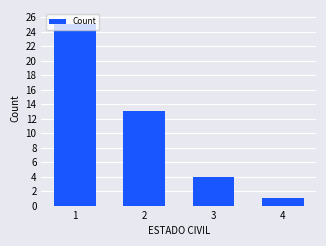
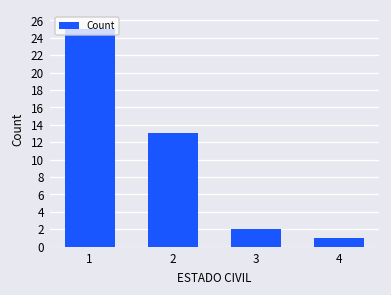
  {
    "2": 13,
-   "3": 4,
+   "3": 2,
    "4": 1
  }
